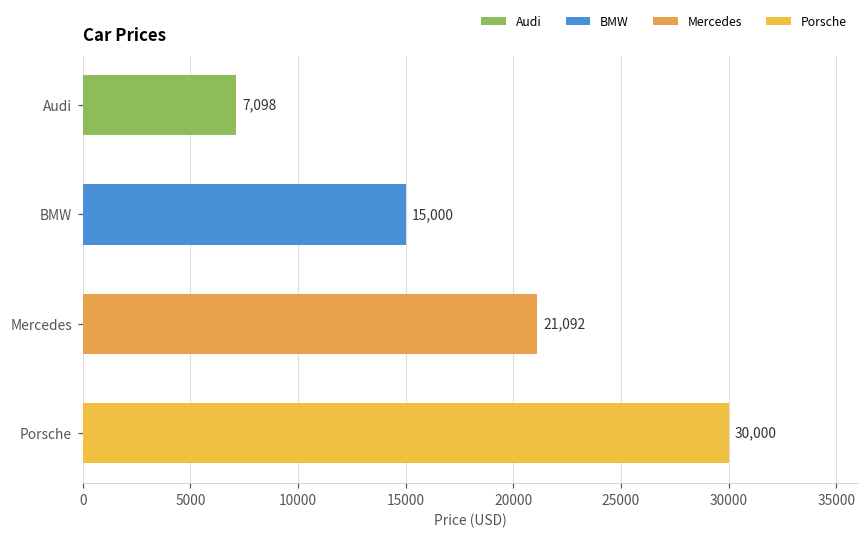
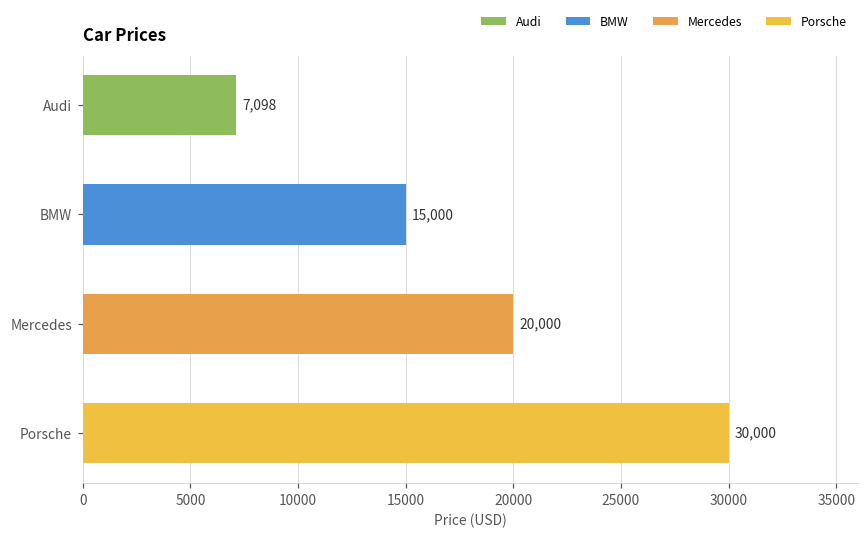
  {
    "Audi": "7,098",
    "BMW": "15,000",
-   "Mercedes": "21,092",
+   "Mercedes": "20,000",
    "Porsche": "30,000"
  }
